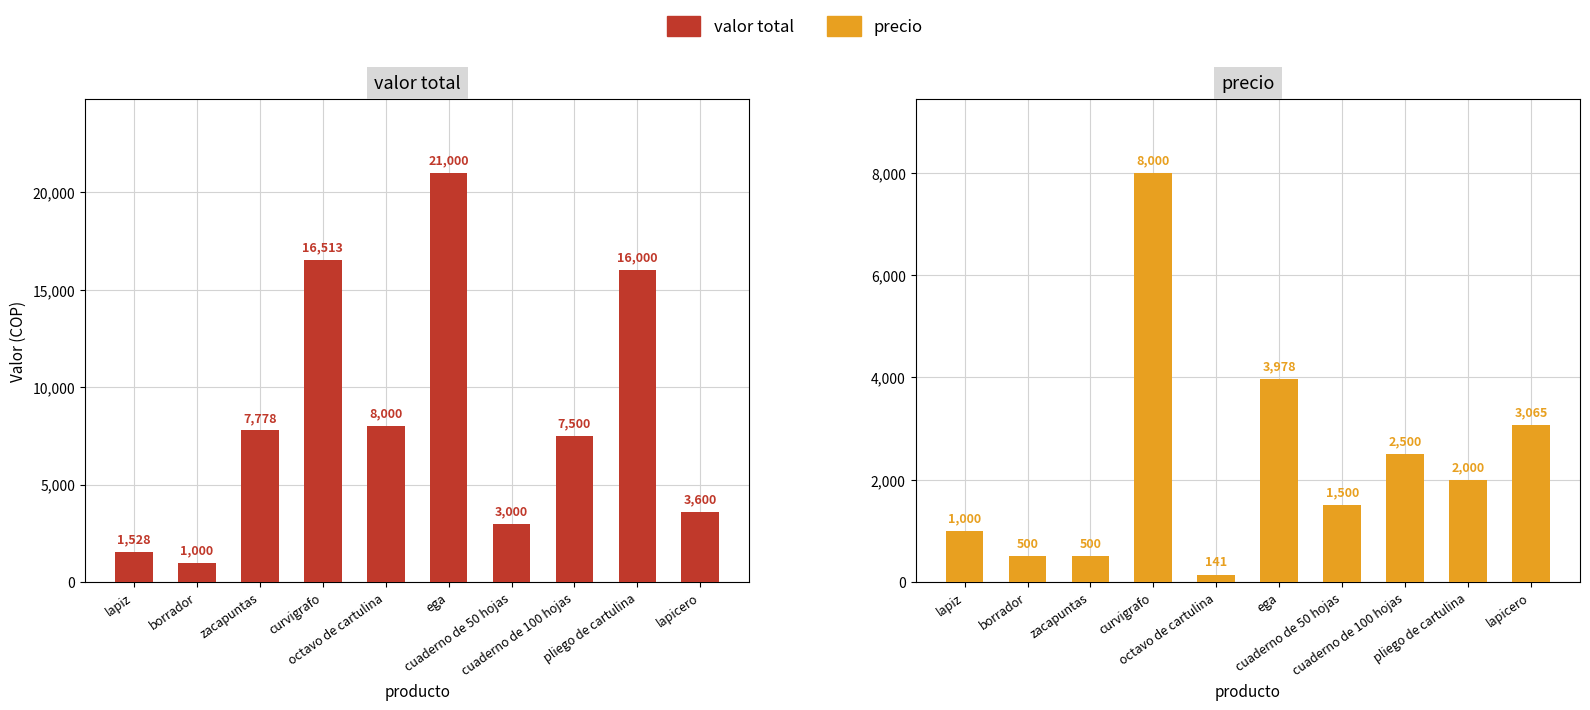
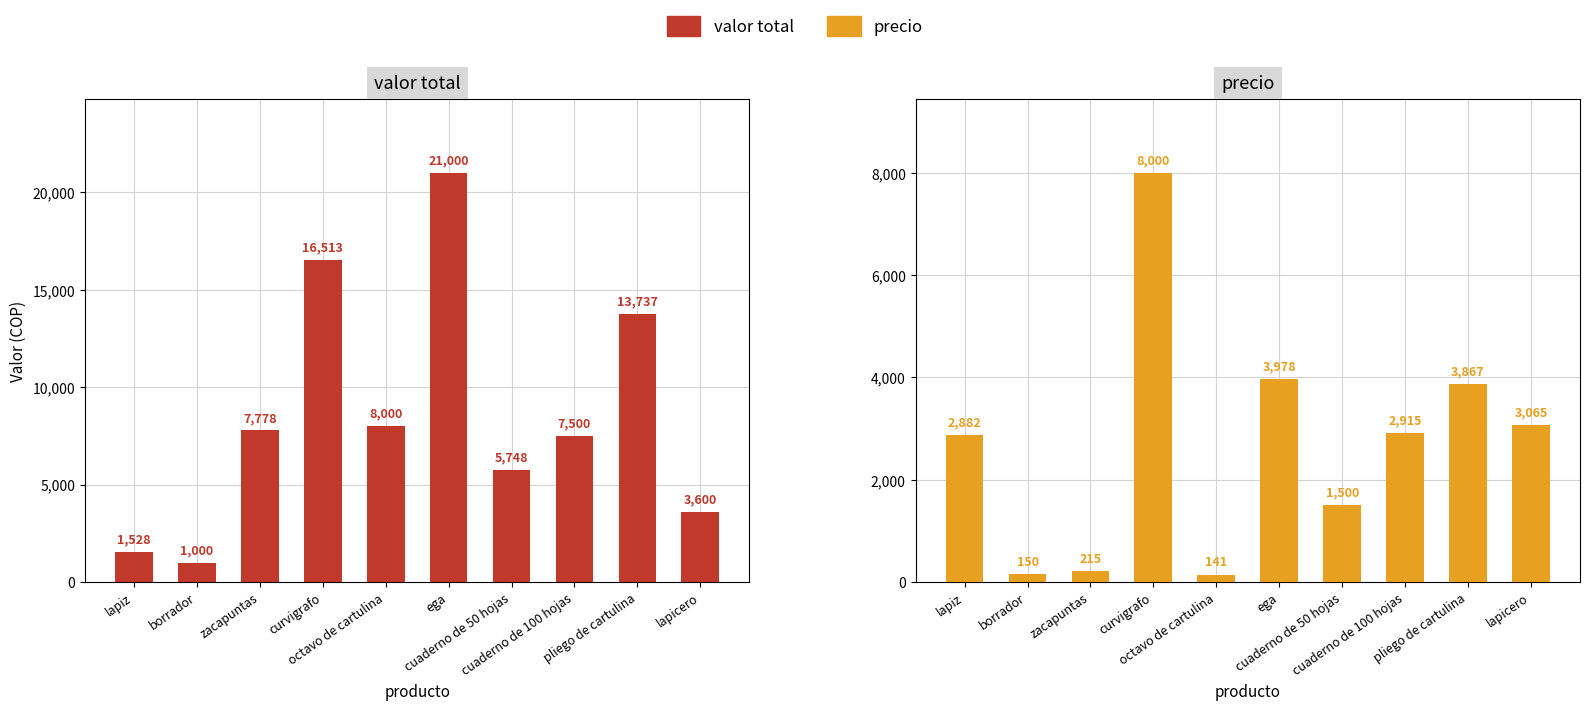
  {
    "valor total": {
      "lapiz": "1,528",
      "borrador": "1,000",
      "zacapuntas": "7,778",
      "curvigrafo": "16,513",
      "octavo de cartulina": "8,000",
      "ega": "21,000",
-     "cuaderno de 50 hojas": "3,000",
+     "cuaderno de 50 hojas": "5,748",
      "cuaderno de 100 hojas": "7,500",
-     "pliego de cartulina": "16,000",
+     "pliego de cartulina": "13,737",
      "lapicero": "3,600"
    },
    "precio": {
-     "lapiz": "1,000",
-     "borrador": "500",
-     "zacapuntas": "500",
+     "lapiz": "2,882",
+     "borrador": "150",
+     "zacapuntas": "215",
      "curvigrafo": "8,000",
      "octavo de cartulina": "141",
      "ega": "3,978",
      "cuaderno de 50 hojas": "1,500",
-     "cuaderno de 100 hojas": "2,500",
-     "pliego de cartulina": "2,000",
+     "cuaderno de 100 hojas": "2,915",
+     "pliego de cartulina": "3,867",
      "lapicero": "3,065"
    }
  }
